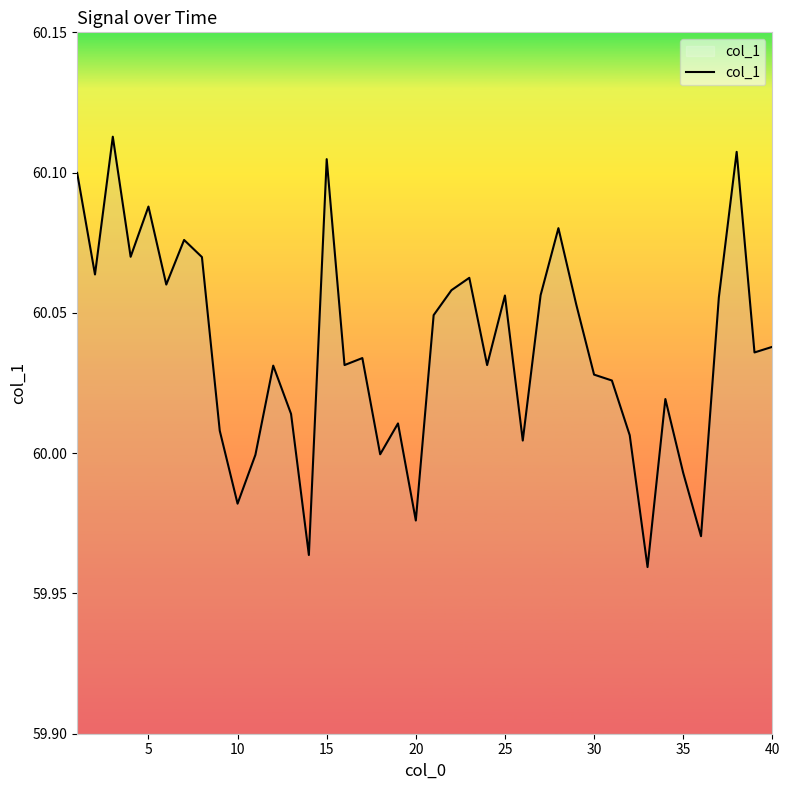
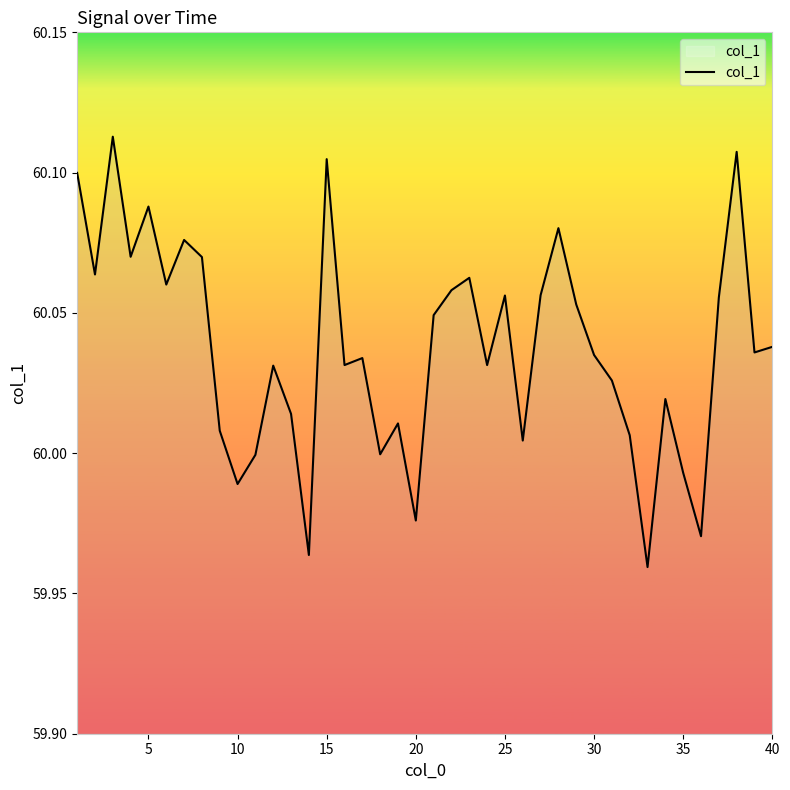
  {
    "5": 60.088,
-   "10": 59.982,
+   "10": 59.989,
    "15": 60.105,
    "20": 59.976,
    "25": 60.056,
-   "30": 60.028,
+   "30": 60.035,
    "35": 59.993,
    "40": 60.038
  }
